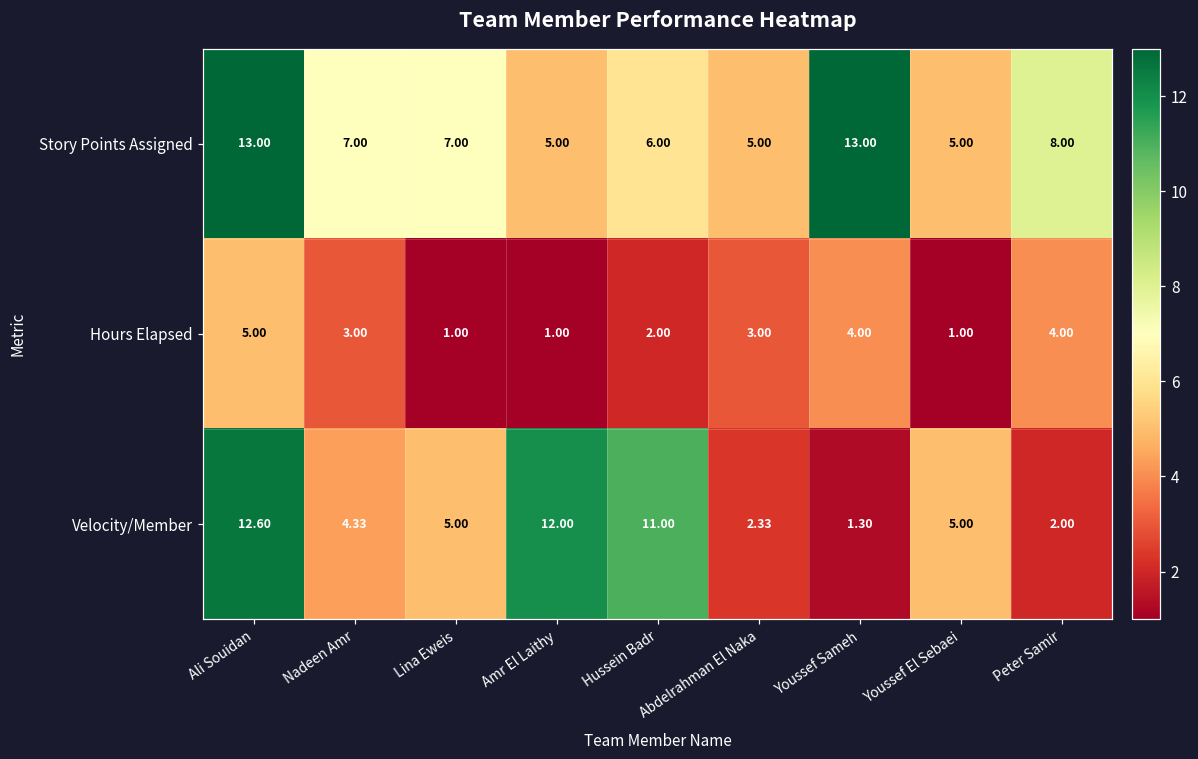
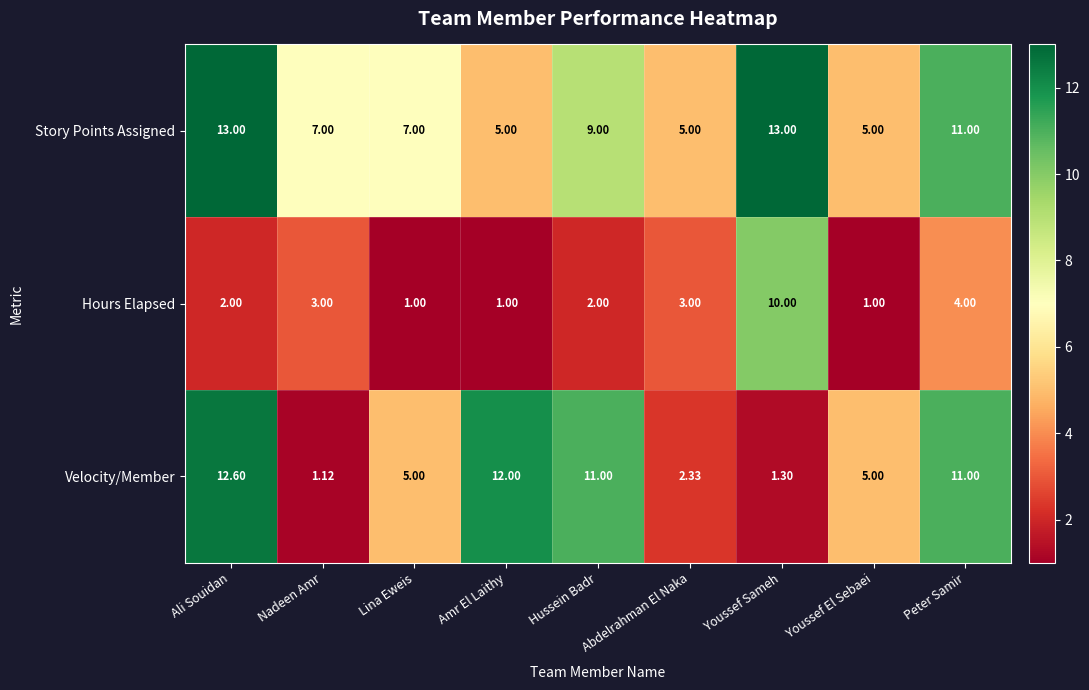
  {
    "Story Points Assigned": {
      "Ali Souidan": 13.00,
      "Nadeen Amr": 7.00,
      "Lina Eweis": 7.00,
      "Amr El Laithy": 5.00,
-     "Hussein Badr": 6.00,
+     "Hussein Badr": 9.00,
      "Abdelrahman El Naka": 5.00,
      "Youssef Sameh": 13.00,
      "Youssef El Sebaei": 5.00,
-     "Peter Samir": 8.00
+     "Peter Samir": 11.00
    },
    "Hours Elapsed": {
-     "Ali Souidan": 5.00,
+     "Ali Souidan": 2.00,
      "Nadeen Amr": 3.00,
      "Lina Eweis": 1.00,
      "Amr El Laithy": 1.00,
      "Hussein Badr": 2.00,
      "Abdelrahman El Naka": 3.00,
-     "Youssef Sameh": 4.00,
+     "Youssef Sameh": 10.00,
      "Youssef El Sebaei": 1.00,
      "Peter Samir": 4.00
    },
    "Velocity/Member": {
      "Ali Souidan": 12.60,
-     "Nadeen Amr": 4.33,
+     "Nadeen Amr": 1.12,
      "Lina Eweis": 5.00,
      "Amr El Laithy": 12.00,
      "Hussein Badr": 11.00,
      "Abdelrahman El Naka": 2.33,
      "Youssef Sameh": 1.30,
      "Youssef El Sebaei": 5.00,
-     "Peter Samir": 2.00
+     "Peter Samir": 11.00
    }
  }
